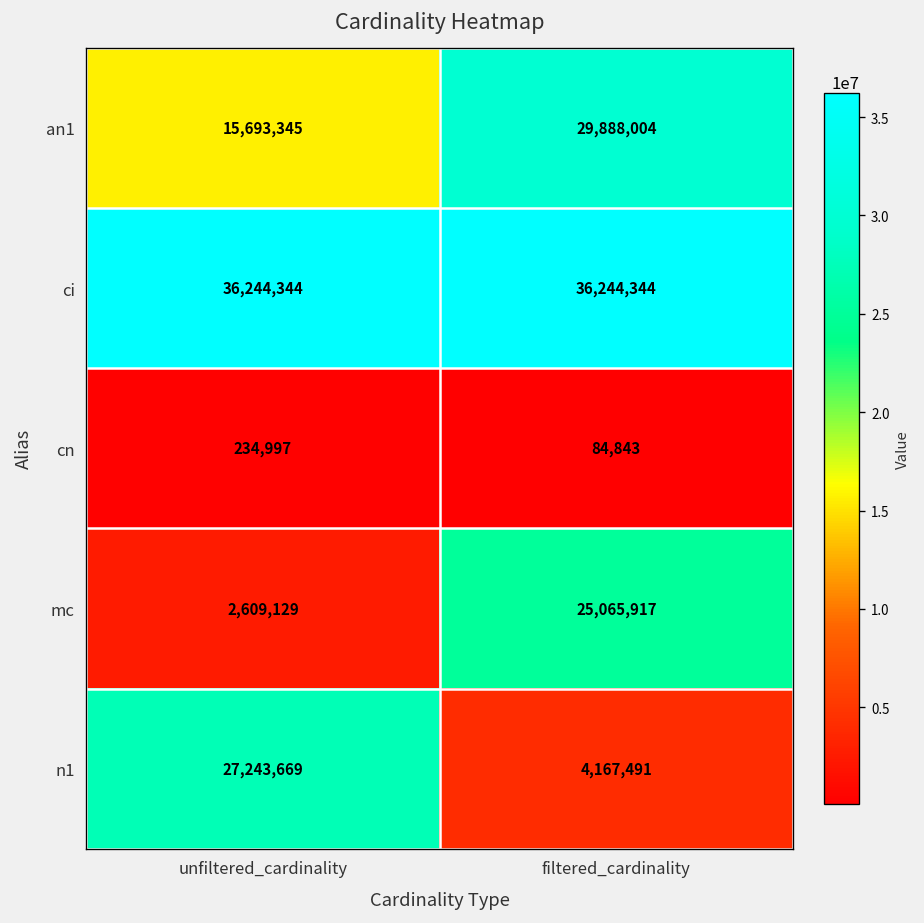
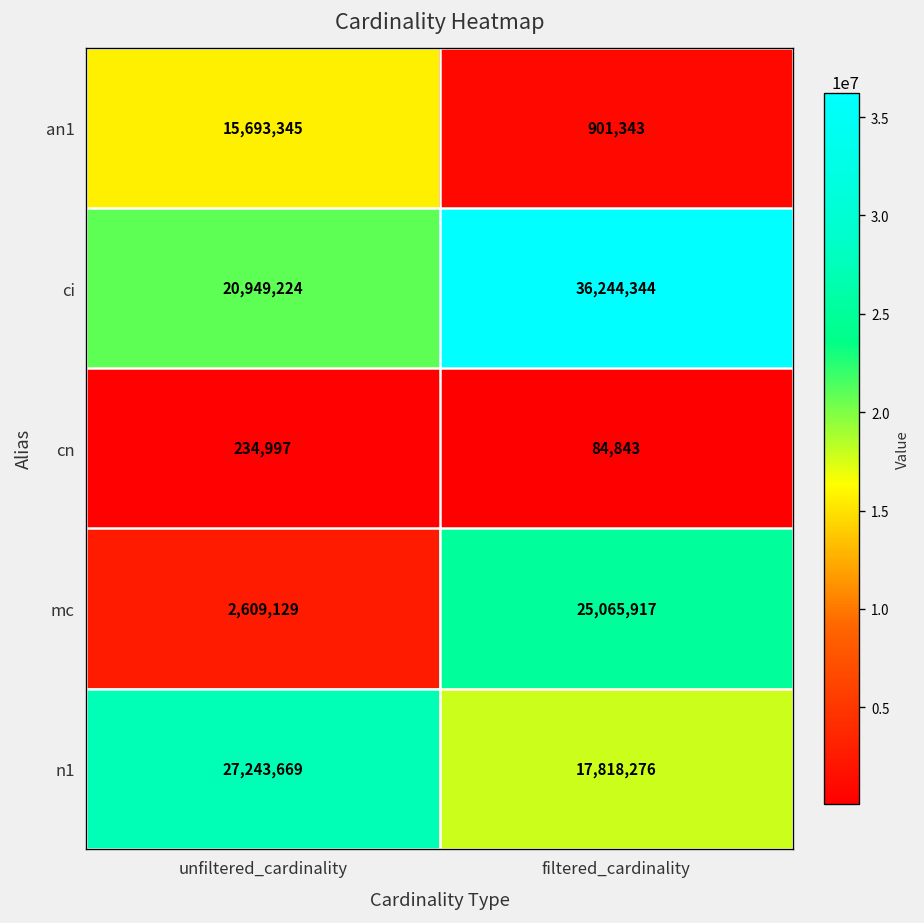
  {
    "an1": {
      "unfiltered_cardinality": "15,693,345",
-     "filtered_cardinality": "29,888,004"
+     "filtered_cardinality": "901,343"
    },
    "ci": {
-     "unfiltered_cardinality": "36,244,344",
+     "unfiltered_cardinality": "20,949,224",
      "filtered_cardinality": "36,244,344"
    },
    "cn": {
      "unfiltered_cardinality": "234,997",
      "filtered_cardinality": "84,843"
    },
    "mc": {
      "unfiltered_cardinality": "2,609,129",
      "filtered_cardinality": "25,065,917"
    },
    "n1": {
      "unfiltered_cardinality": "27,243,669",
-     "filtered_cardinality": "4,167,491"
+     "filtered_cardinality": "17,818,276"
    }
  }
